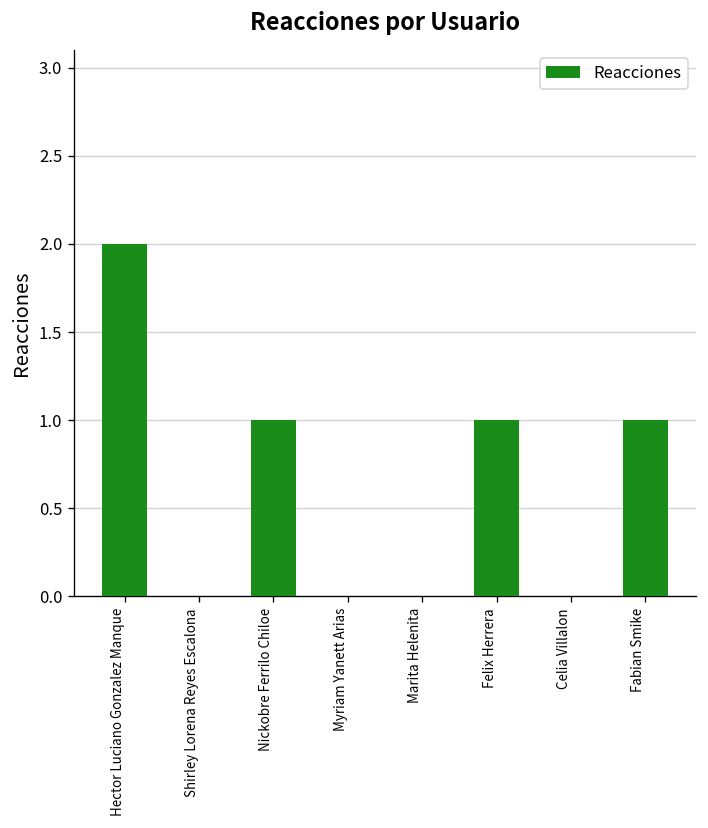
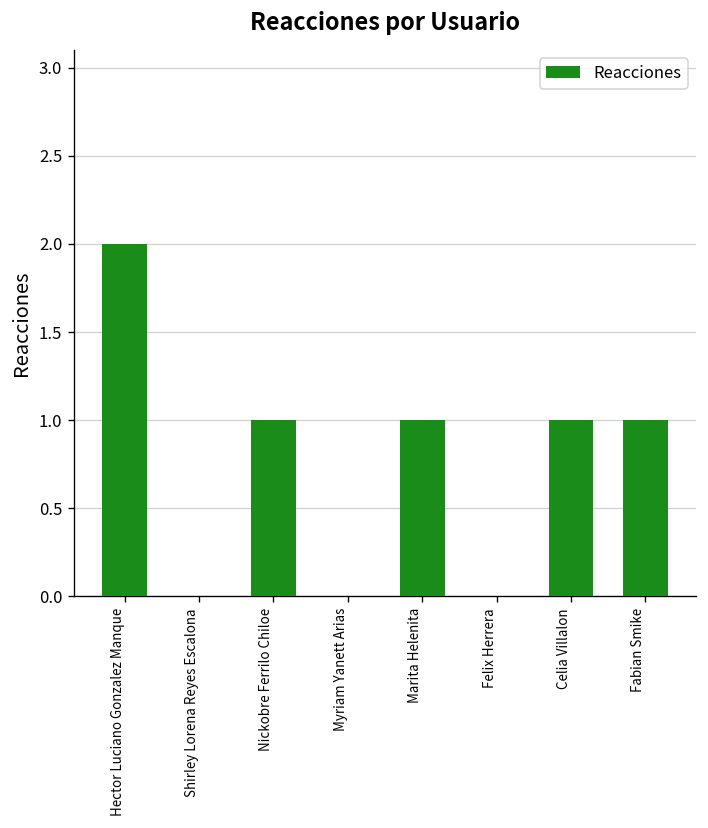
  {
    "Hector Luciano Gonzalez Manque": 2,
    "Shirley Lorena Reyes Escalona": 0,
    "Nickobre Ferrilo Chiloe": 1,
    "Myriam Yanett Arias": 0,
-   "Marita Helenita": 0,
-   "Felix Herrera": 1,
-   "Celia Villalon": 0,
+   "Marita Helenita": 1,
+   "Felix Herrera": 0,
+   "Celia Villalon": 1,
    "Fabian Smike": 1
  }
